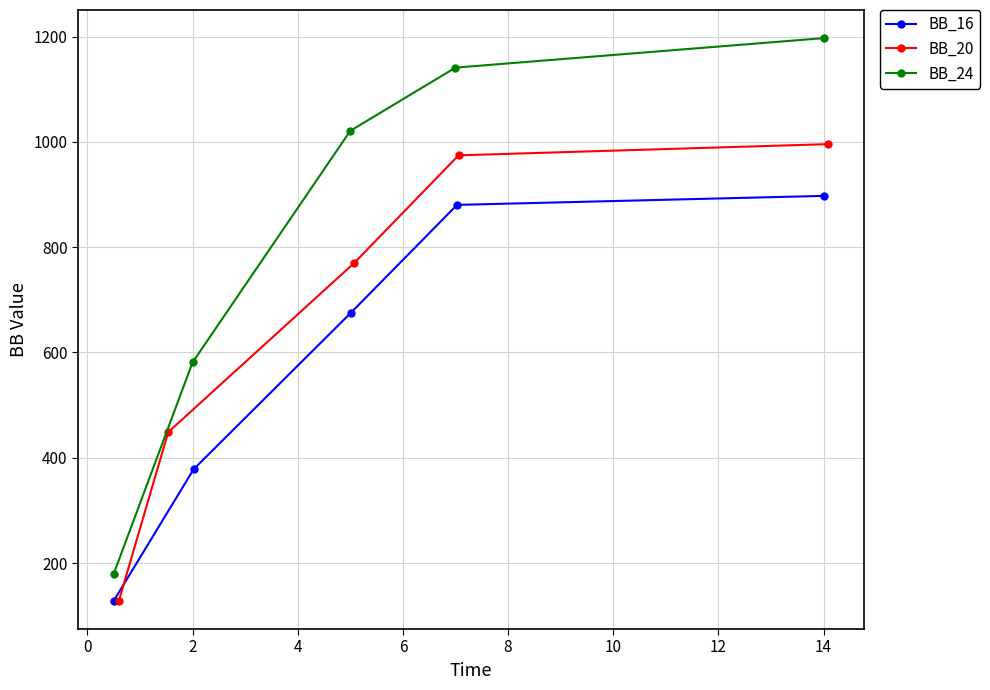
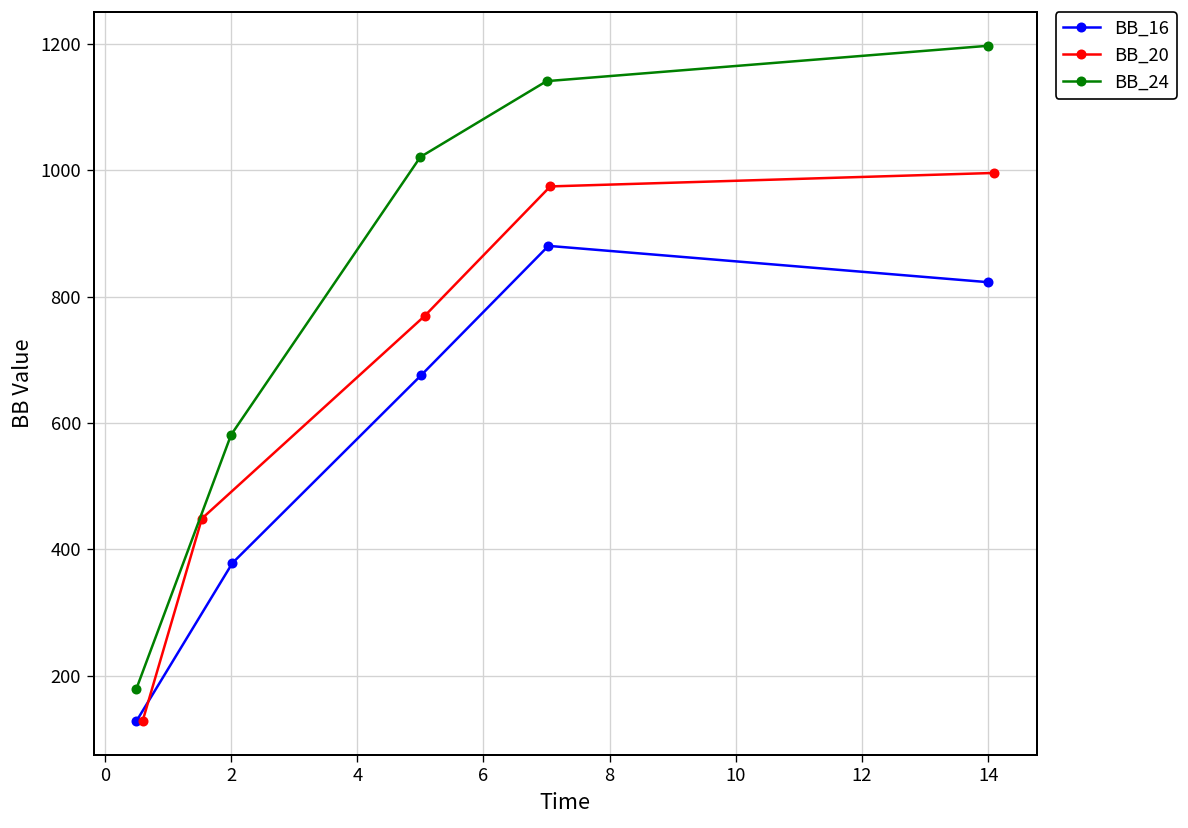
  {
    "BB_16": {
      "2": 380,
-     "14": 900
+     "14": 820
    },
    "BB_24": {
      "2": 580,
      "14": 1200
    }
  }
